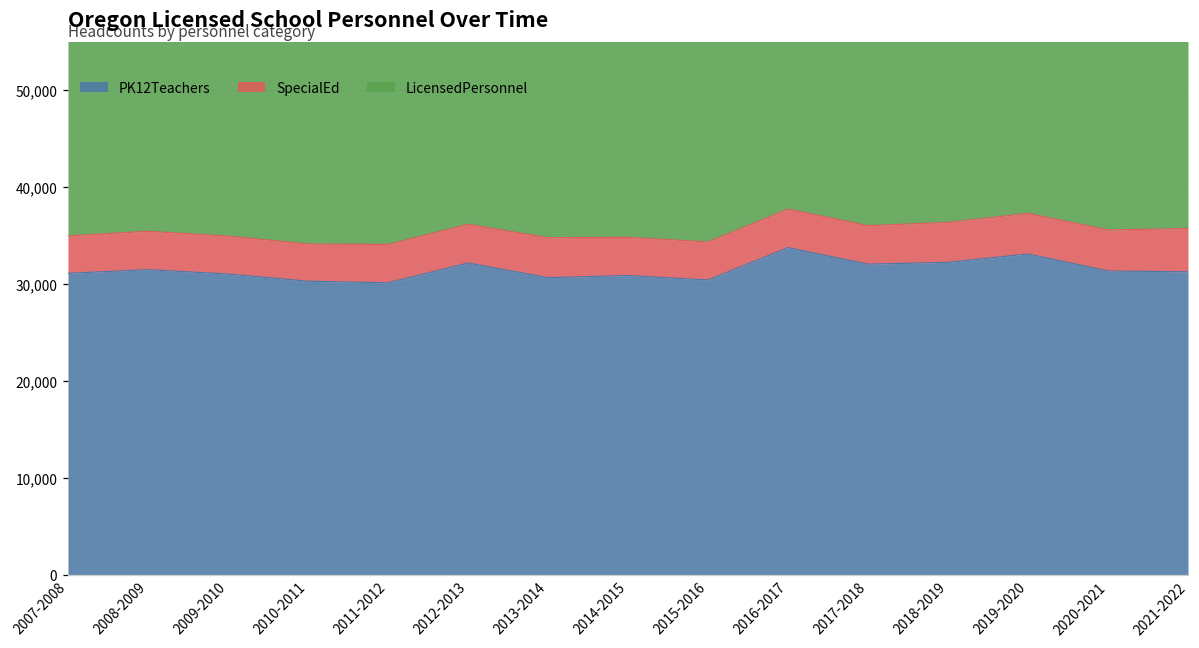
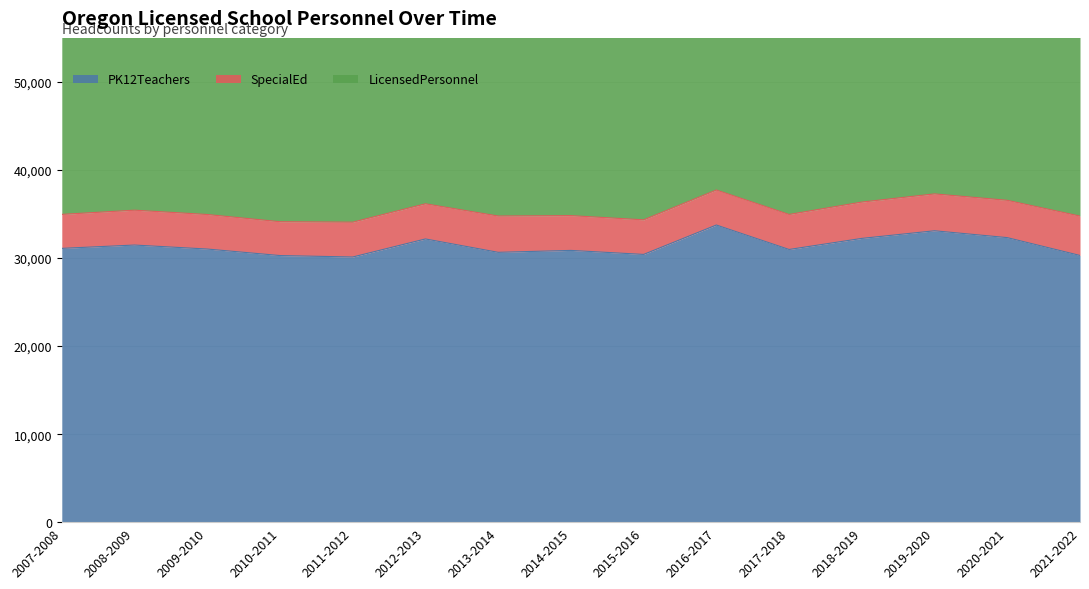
  {
    "PK12Teachers": {
      "2007-2008": "31,000",
      "2008-2009": "31,000",
      "2009-2010": "31,000",
      "2010-2011": "30,000",
      "2011-2012": "30,000",
      "2012-2013": "32,000",
      "2013-2014": "31,000",
      "2014-2015": "31,000",
      "2015-2016": "30,000",
      "2016-2017": "34,000",
-     "2017-2018": "32,000",
+     "2017-2018": "31,000",
      "2018-2019": "32,000",
      "2019-2020": "33,000",
-     "2020-2021": "31,000",
-     "2021-2022": "31,000"
+     "2020-2021": "32,000",
+     "2021-2022": "30,000"
    },
    "SpecialEd": {
      "2007-2008": "4,000",
      "2008-2009": "4,000",
      "2009-2010": "4,000",
      "2010-2011": "4,000",
      "2011-2012": "4,000",
      "2012-2013": "4,000",
      "2013-2014": "4,000",
      "2014-2015": "4,000",
      "2015-2016": "4,000",
      "2016-2017": "4,000",
      "2017-2018": "4,000",
      "2018-2019": "4,000",
      "2019-2020": "4,000",
      "2020-2021": "4,000",
      "2021-2022": "4,000"
    }
  }
